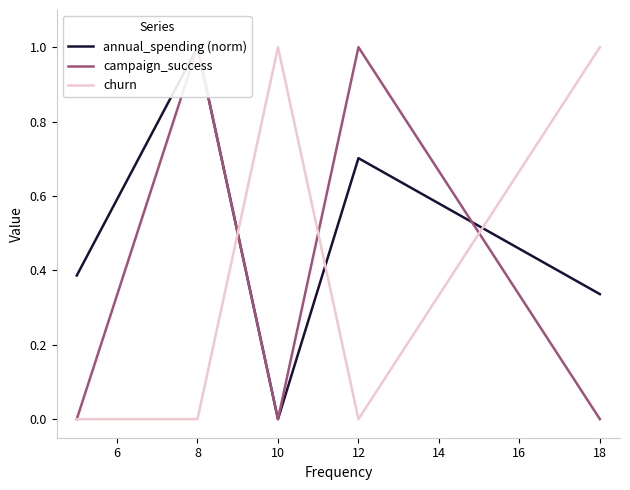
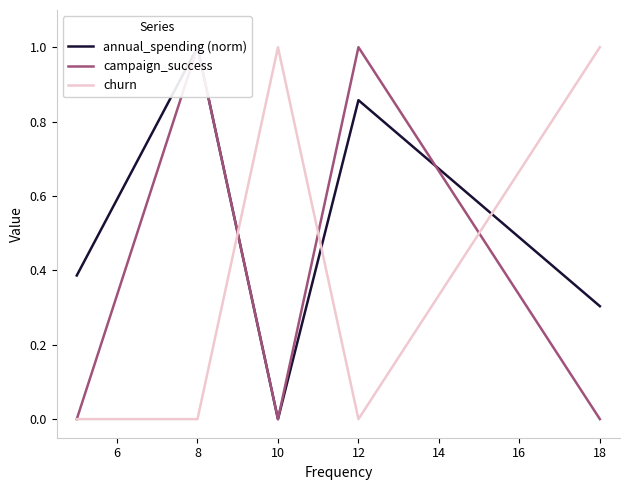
  {
    "annual_spending (norm)": {
-     "12": 0.70,
-     "18": 0.34
+     "12": 0.86,
+     "18": 0.30
    },
    "campaign_success": {
      "12": 1.00,
      "18": 0.00
    },
    "churn": {
      "8": 0.00,
      "10": 1.00,
      "12": 0.00,
      "18": 1.00
    }
  }
